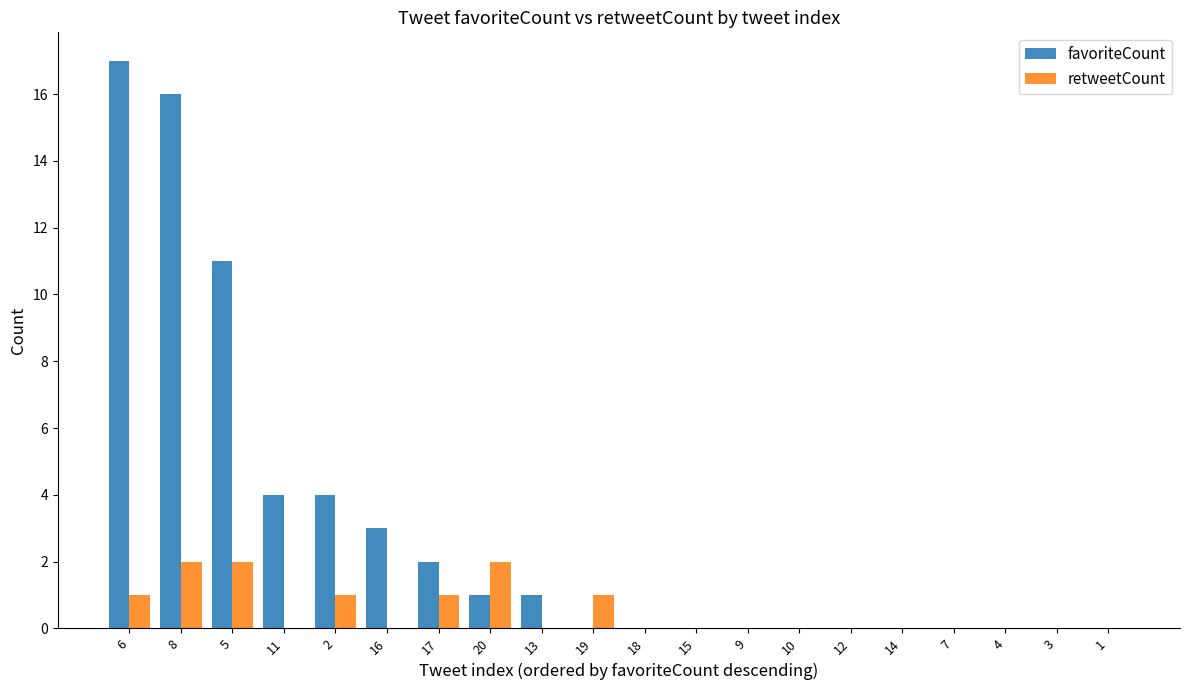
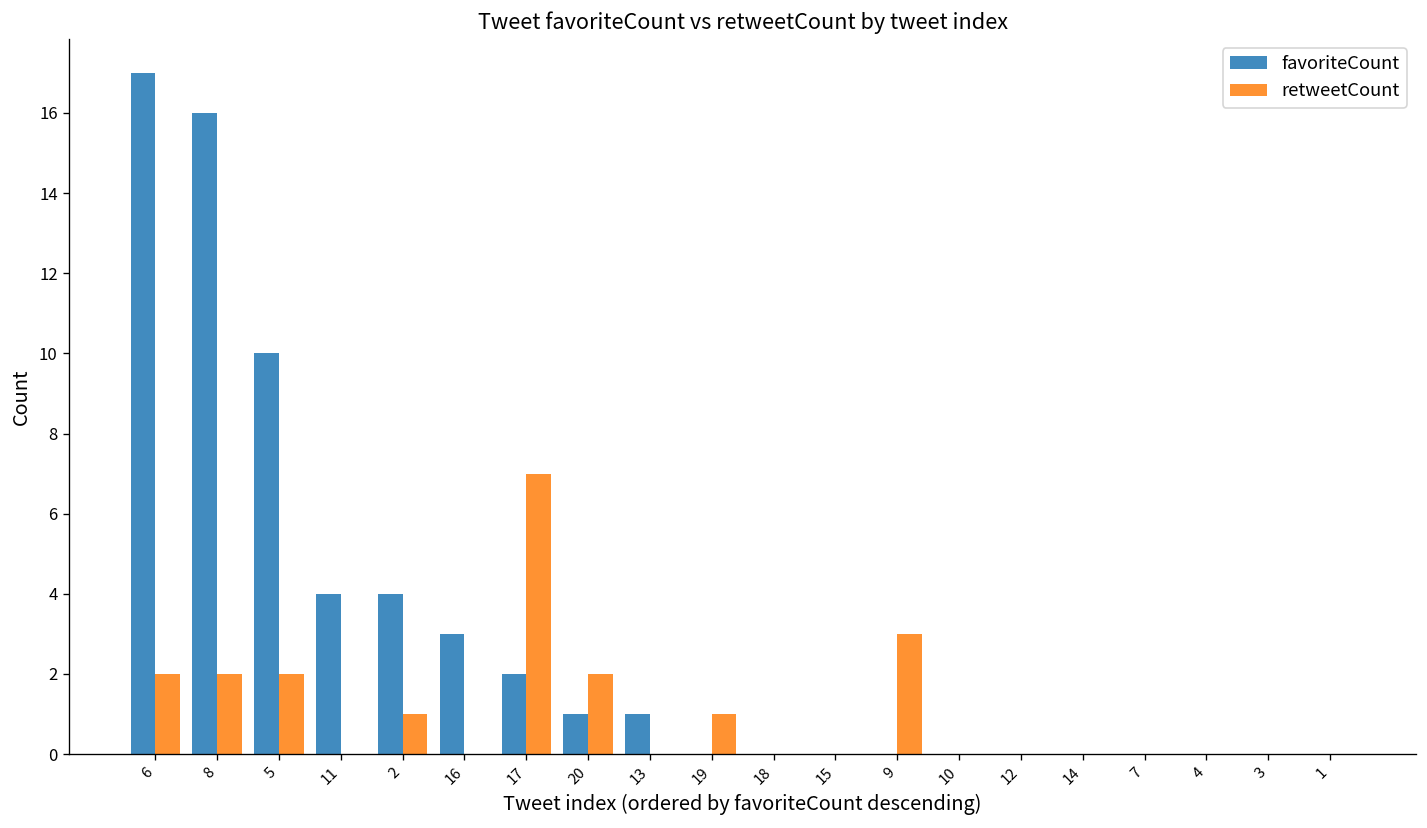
  {
    "favoriteCount": {
      "6": 17,
      "8": 16,
-     "5": 11,
+     "5": 10,
      "11": 4,
      "2": 4,
      "16": 3,
      "17": 2,
      "20": 1,
      "13": 1,
      "19": 0,
      "18": 0,
      "15": 0,
      "9": 0,
      "10": 0,
      "12": 0,
      "14": 0,
      "7": 0,
      "4": 0,
      "3": 0,
      "1": 0
    },
    "retweetCount": {
-     "6": 1,
+     "6": 2,
      "8": 2,
      "5": 2,
      "11": 0,
      "2": 1,
      "16": 0,
-     "17": 1,
+     "17": 7,
      "20": 2,
      "13": 0,
      "19": 1,
      "18": 0,
      "15": 0,
-     "9": 0,
+     "9": 3,
      "10": 0,
      "12": 0,
      "14": 0,
      "7": 0,
      "4": 0,
      "3": 0,
      "1": 0
    }
  }
